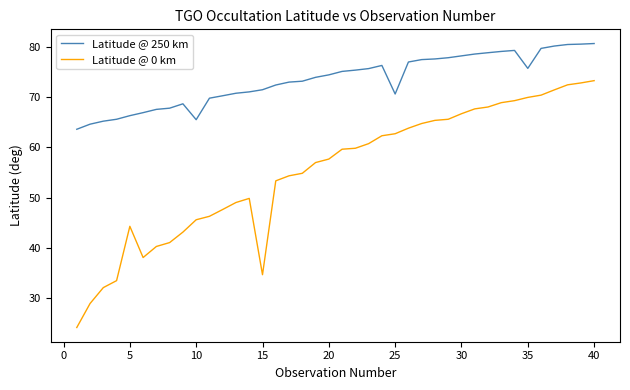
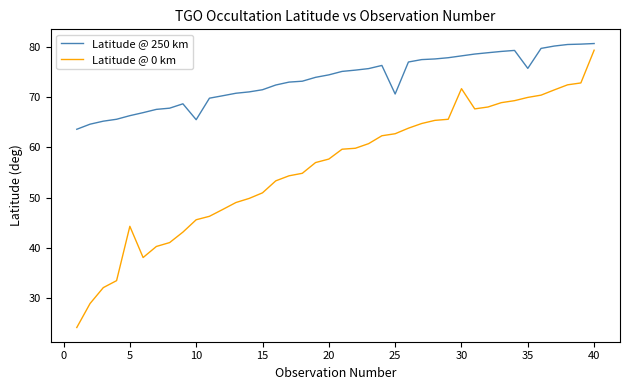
  {
    "Latitude @ 250 km": {
      "5": 66,
      "10": 66,
      "15": 71,
      "20": 74,
      "25": 71,
      "30": 78,
      "35": 76,
      "40": 81
    },
    "Latitude @ 0 km": {
      "5": 44,
      "10": 46,
-     "15": 35,
+     "15": 51,
      "20": 58,
      "25": 63,
-     "30": 67,
+     "30": 72,
      "35": 70,
-     "40": 73
+     "40": 79
    }
  }
